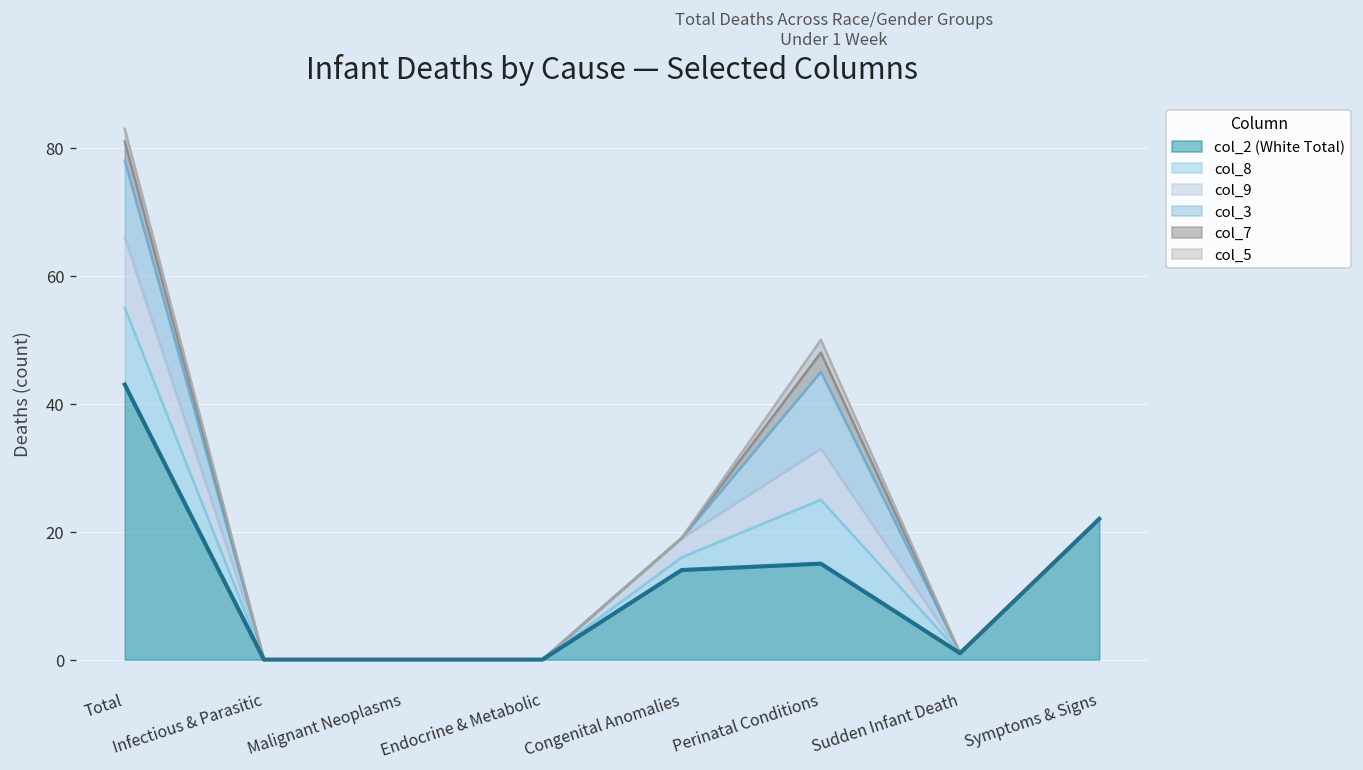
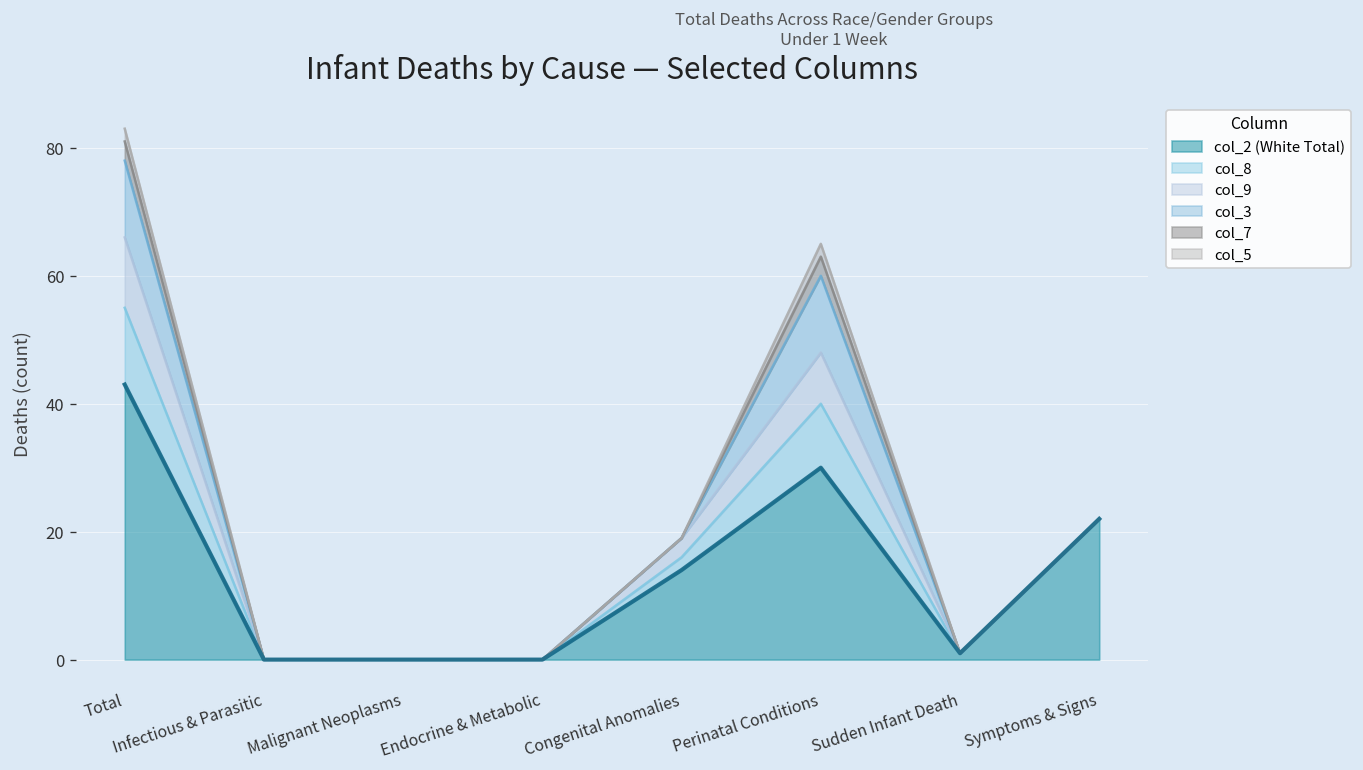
  {
    "col_2 (White Total)": {
      "Total": 43,
      "Congenital Anomalies": 14,
-     "Perinatal Conditions": 15
+     "Perinatal Conditions": 30
    }
  }
